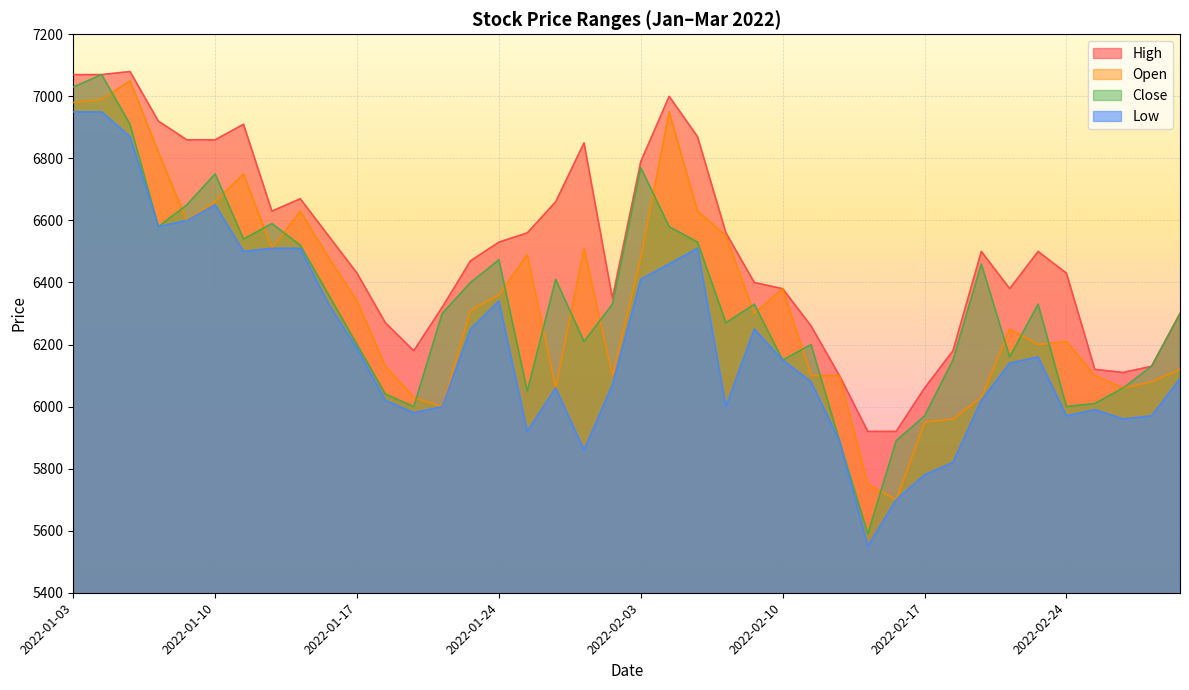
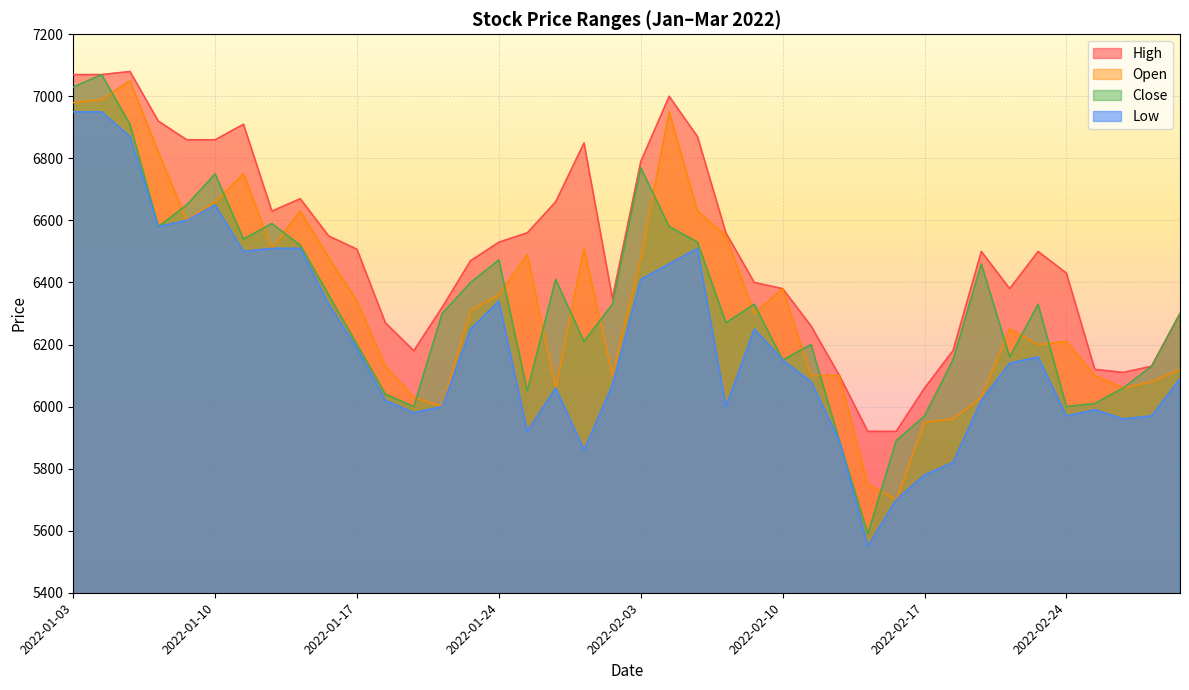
  {
    "High": {
      "2022-01-03": 7070,
      "2022-01-10": 6860,
-     "2022-01-17": 6430,
+     "2022-01-17": 6510,
      "2022-01-24": 6530,
      "2022-02-03": 6790,
      "2022-02-17": 6060,
      "2022-02-24": 6430
    },
    "Open": {
      "2022-01-03": 6980,
      "2022-01-10": 6660,
      "2022-01-17": 6340,
      "2022-01-24": 6360,
      "2022-02-03": 6480,
      "2022-02-17": 5950,
      "2022-02-24": 6210
    },
    "Close": {
      "2022-01-03": 7030,
      "2022-01-10": 6750,
      "2022-01-17": 6200,
      "2022-01-24": 6470,
      "2022-02-03": 6770,
      "2022-02-17": 5970,
      "2022-02-24": 6000
    },
    "Low": {
      "2022-01-03": 6950,
      "2022-01-10": 6650,
      "2022-01-17": 6190,
      "2022-01-24": 6340,
      "2022-02-03": 6410,
      "2022-02-17": 5780,
      "2022-02-24": 5970
    }
  }
